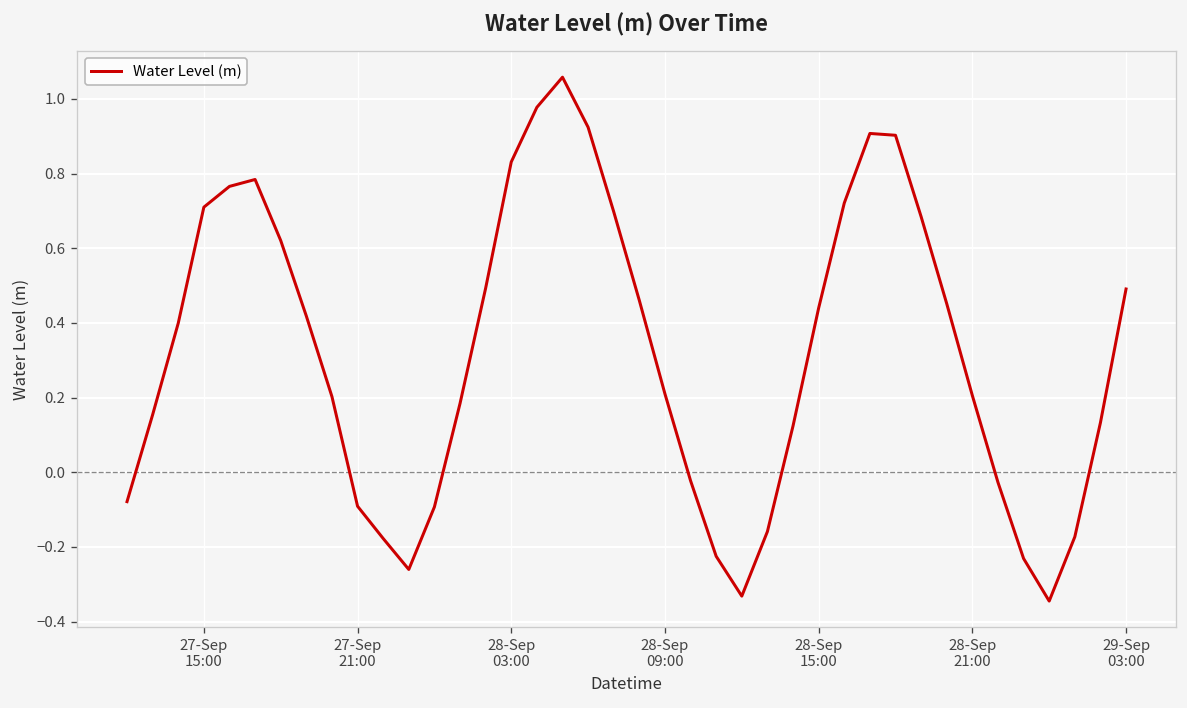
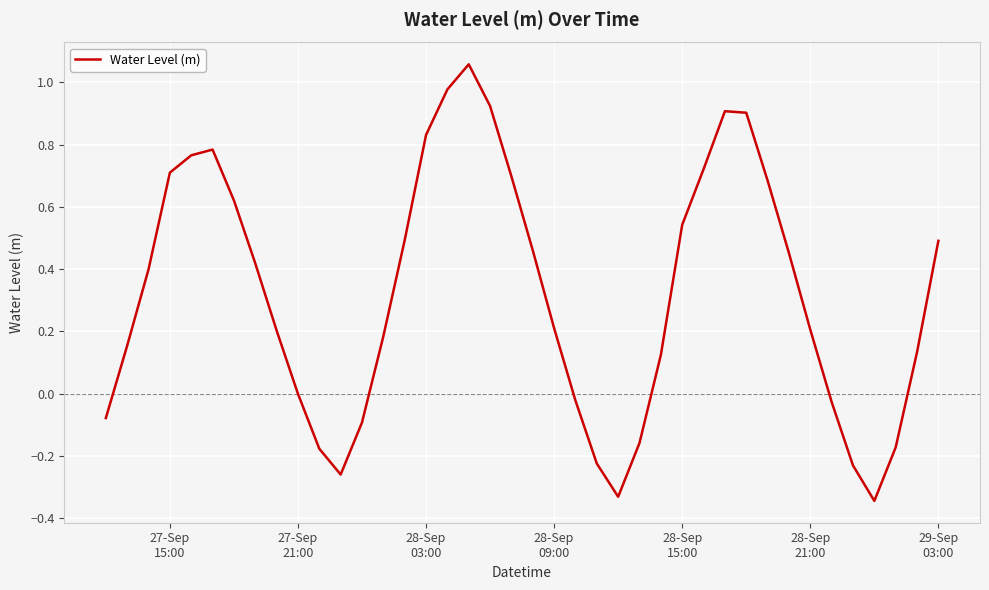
  {
    "27-Sep 15:00": 0.71,
-   "27-Sep 21:00": -0.09,
+   "27-Sep 21:00": 0.00,
    "28-Sep 03:00": 0.83,
    "28-Sep 09:00": 0.21,
-   "28-Sep 15:00": 0.44,
+   "28-Sep 15:00": 0.54,
    "28-Sep 21:00": 0.21,
    "29-Sep 03:00": 0.49
  }
